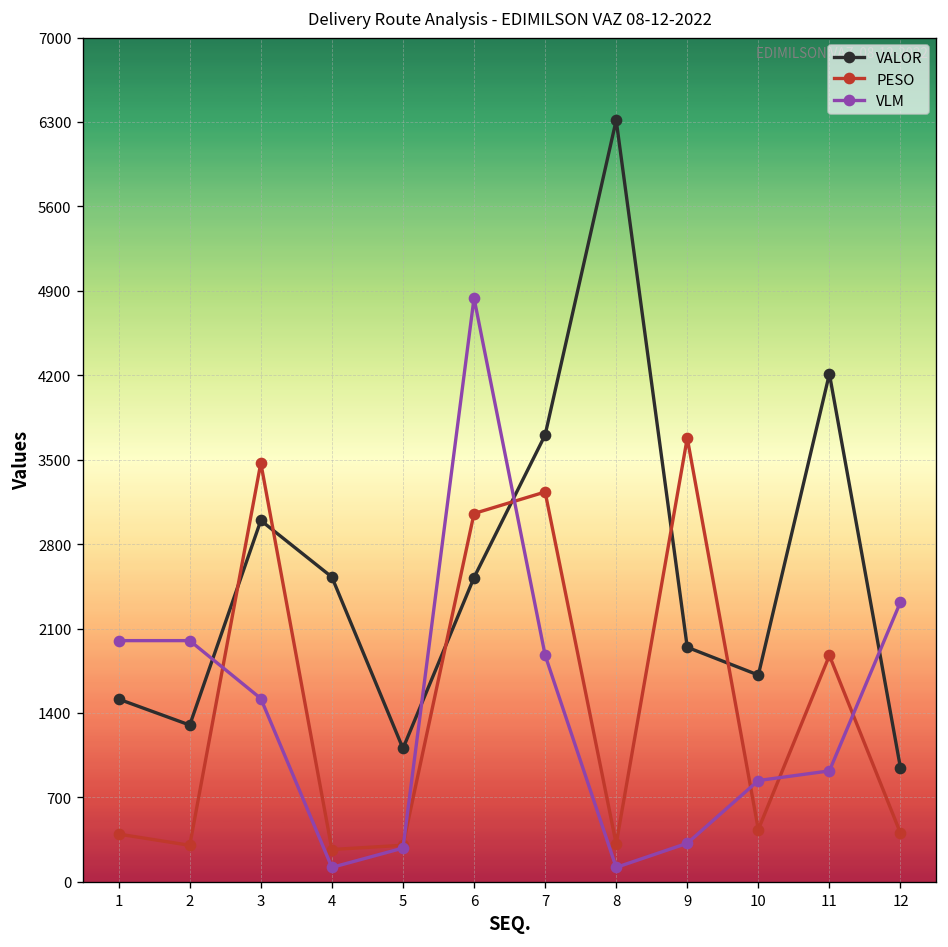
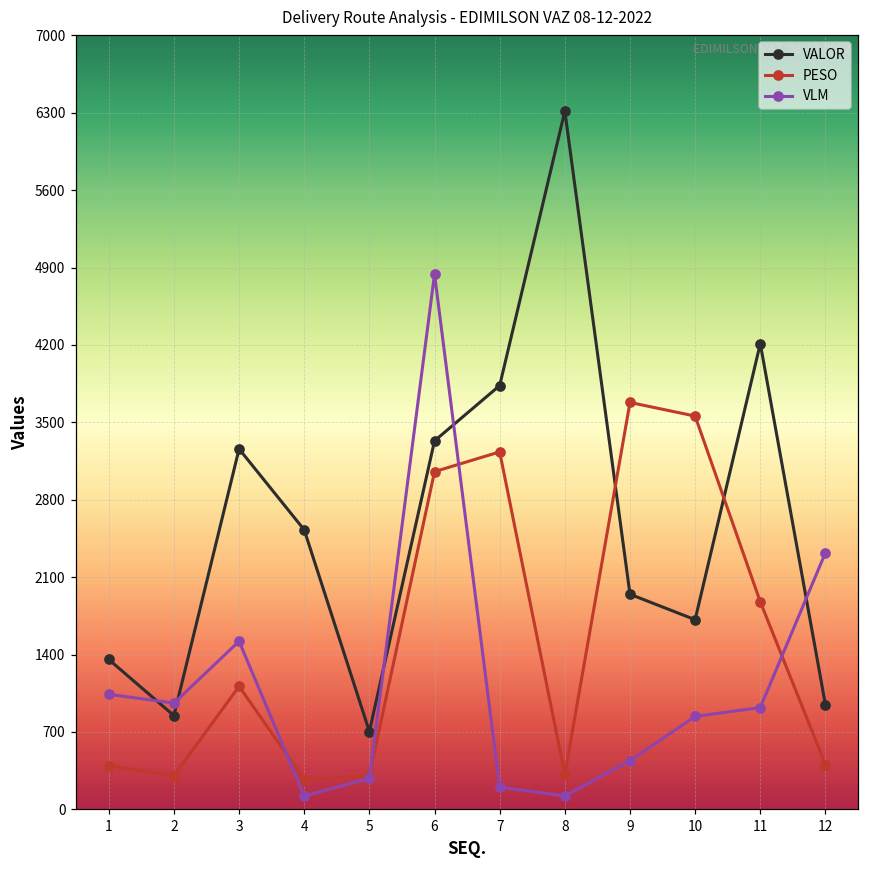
  {
    "VALOR": {
-     "1": 1520,
-     "2": 1300,
-     "3": 3000,
+     "1": 1360,
+     "2": 850,
+     "3": 3260,
      "4": 2530,
-     "5": 1110,
-     "6": 2520,
-     "7": 3700,
+     "5": 700,
+     "6": 3330,
+     "7": 3830,
      "8": 6310,
      "9": 1940,
      "10": 1710,
      "11": 4210,
      "12": 940
    },
    "PESO": {
      "1": 400,
      "2": 300,
-     "3": 3470,
+     "3": 1110,
      "4": 270,
      "6": 3050,
      "7": 3230,
      "8": 320,
      "9": 3680,
-     "10": 430,
+     "10": 3560,
      "11": 1880,
      "12": 400
    },
    "VLM": {
-     "1": 2000,
-     "2": 2000,
+     "1": 1040,
+     "2": 960,
      "3": 1520,
      "4": 120,
      "6": 4840,
-     "7": 1880,
+     "7": 200,
      "8": 120,
-     "9": 320,
+     "9": 440,
      "10": 840,
      "11": 920,
      "12": 2320
    }
  }
